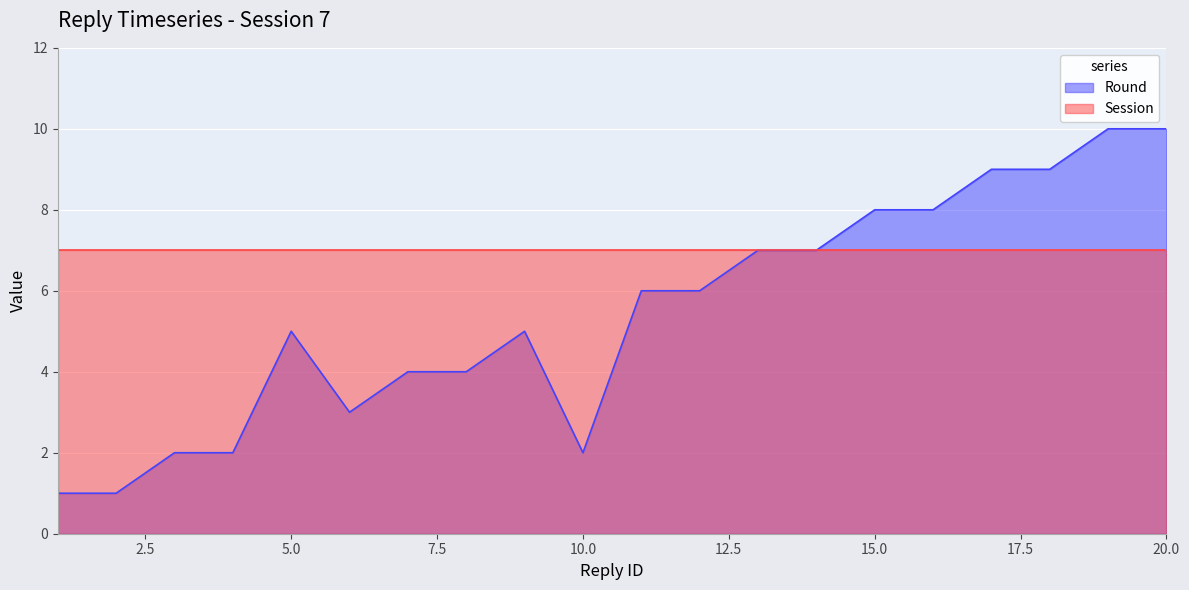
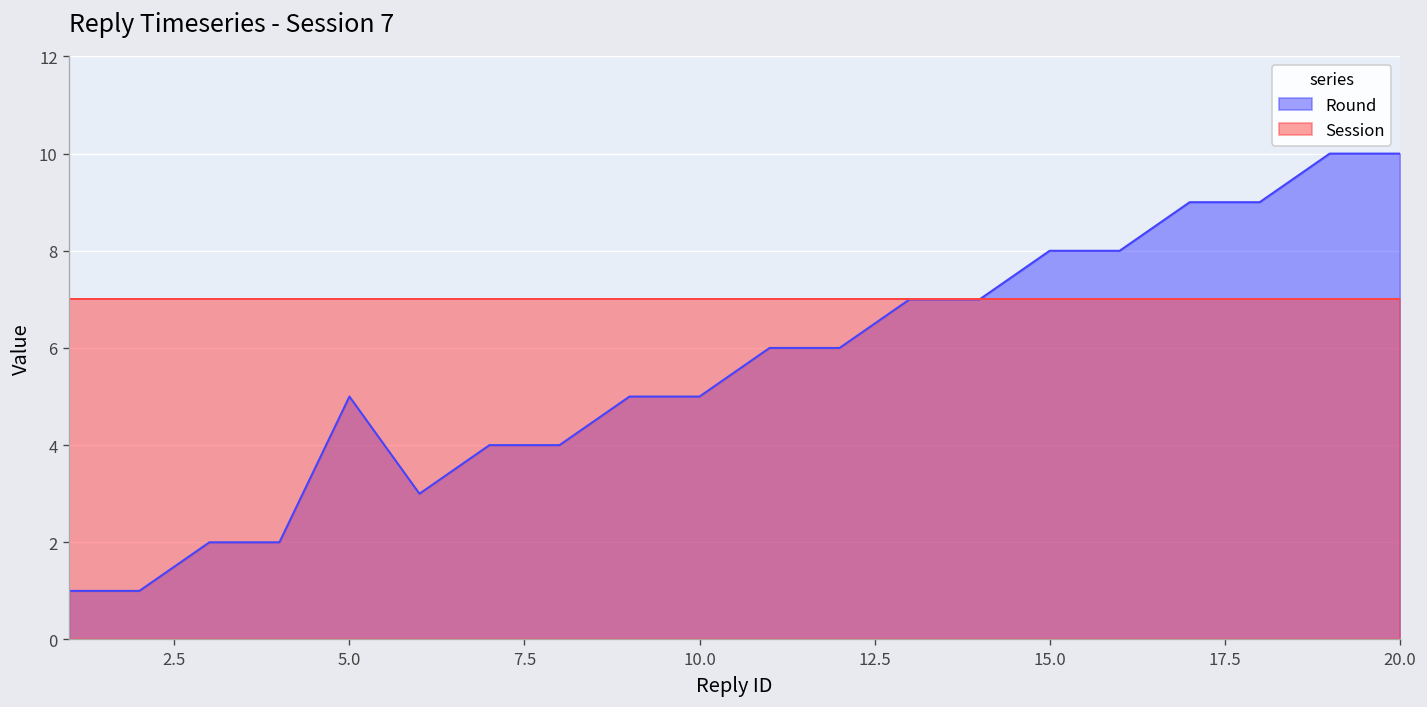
  {
    "Round": {
      "5.0": 5,
-     "10.0": 2,
+     "10.0": 5,
      "15.0": 8,
      "20.0": 10
    },
    "Session": {
      "5.0": 7,
      "10.0": 7,
      "15.0": 7,
      "20.0": 7
    }
  }
